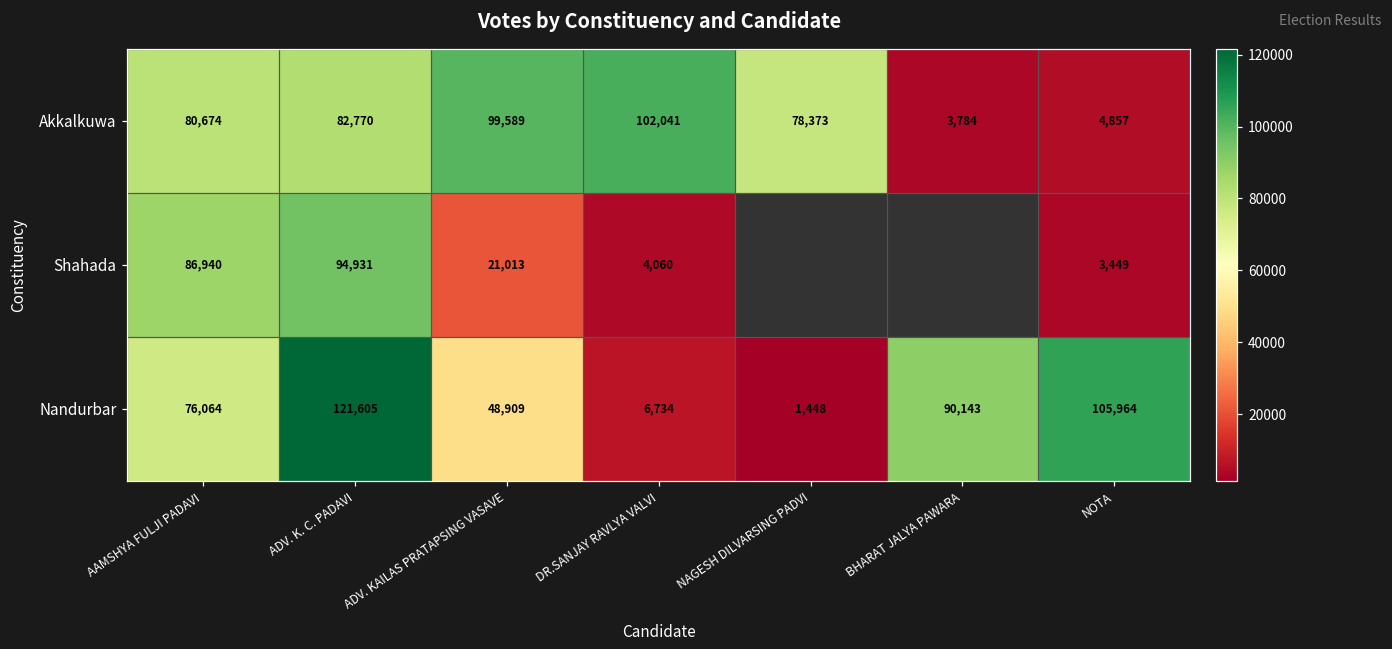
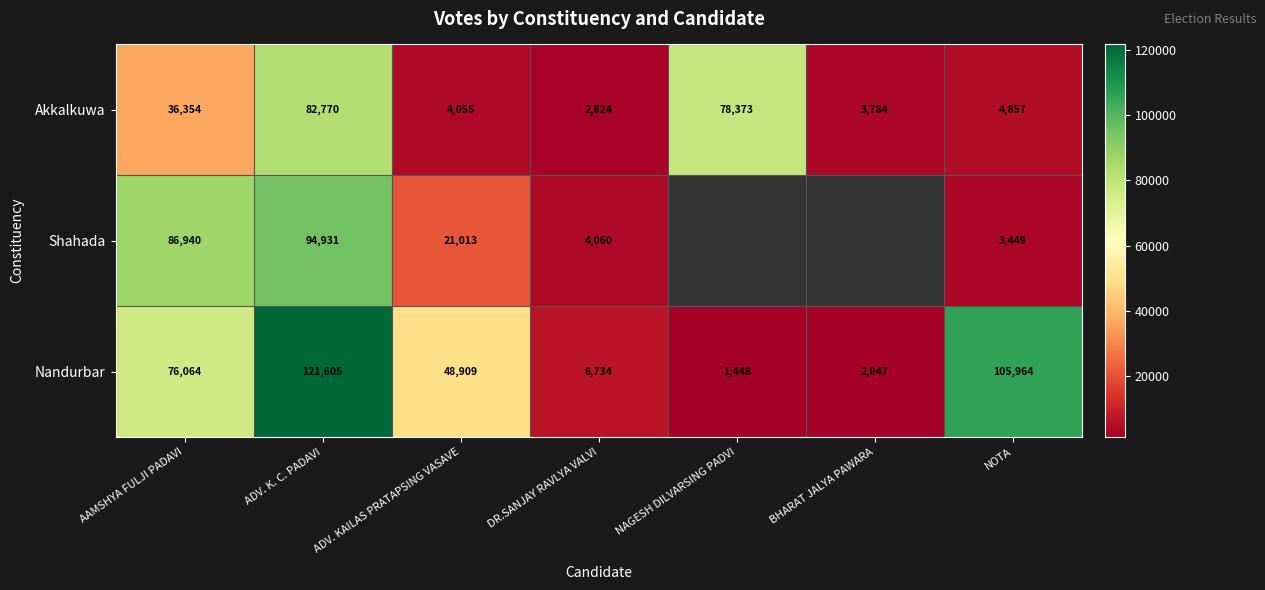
  {
    "Akkalkuwa": {
-     "AAMSHYA FULJI PADAVI": "80,674",
+     "AAMSHYA FULJI PADAVI": "36,354",
      "ADV. K. C. PADAVI": "82,770",
-     "ADV. KAILAS PRATAPSING VASAVE": "99,589",
-     "DR.SANJAY RAVLYA VALVI": "102,041",
+     "ADV. KAILAS PRATAPSING VASAVE": "4,055",
+     "DR.SANJAY RAVLYA VALVI": "2,824",
      "NAGESH DILVARSING PADVI": "78,373",
      "BHARAT JALYA PAWARA": "3,784",
      "NOTA": "4,857"
    },
    "Shahada": {
      "AAMSHYA FULJI PADAVI": "86,940",
      "ADV. K. C. PADAVI": "94,931",
      "ADV. KAILAS PRATAPSING VASAVE": "21,013",
      "DR.SANJAY RAVLYA VALVI": "4,060",
      "NOTA": "3,449"
    },
    "Nandurbar": {
      "AAMSHYA FULJI PADAVI": "76,064",
      "ADV. K. C. PADAVI": "121,605",
      "ADV. KAILAS PRATAPSING VASAVE": "48,909",
      "DR.SANJAY RAVLYA VALVI": "6,734",
      "NAGESH DILVARSING PADVI": "1,448",
-     "BHARAT JALYA PAWARA": "90,143",
+     "BHARAT JALYA PAWARA": "2,047",
      "NOTA": "105,964"
    }
  }
